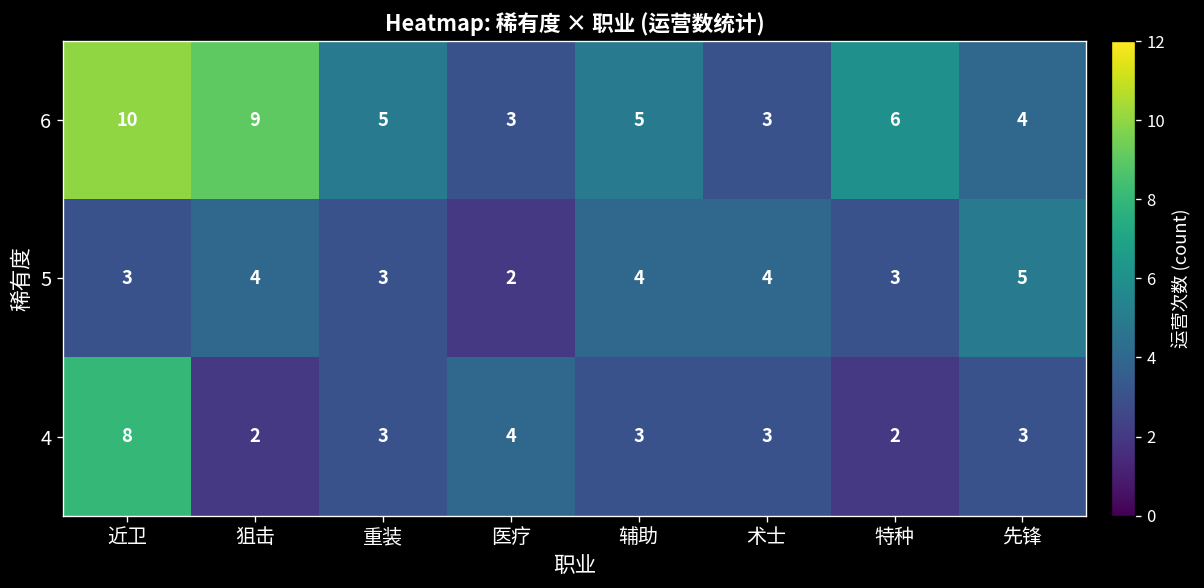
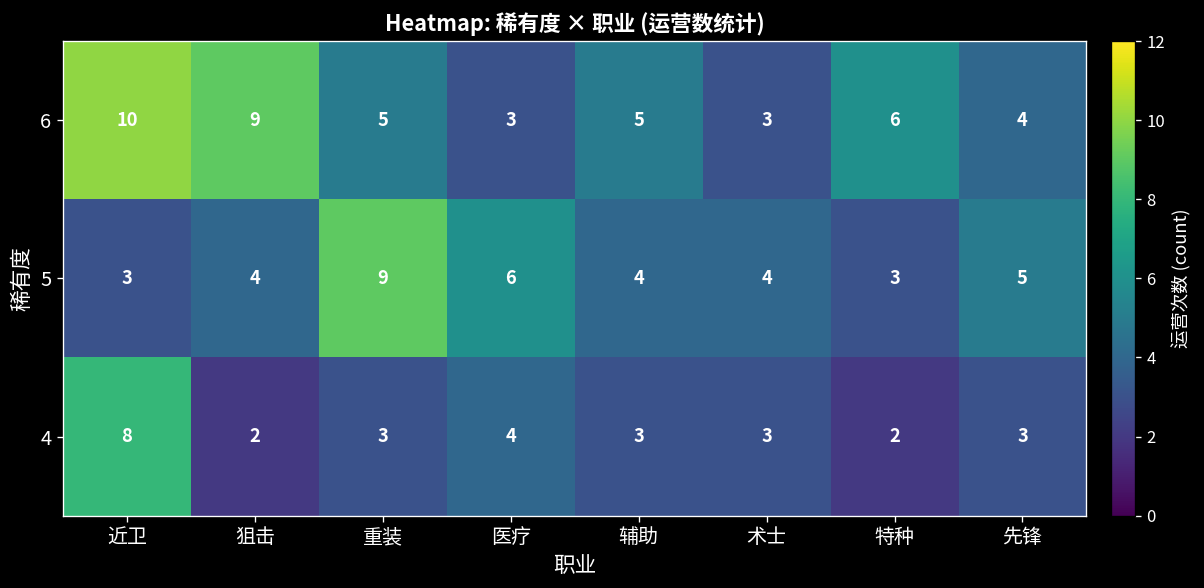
  {
    "6": {
      "近卫": 10,
      "狙击": 9,
      "重装": 5,
      "医疗": 3,
      "辅助": 5,
      "术士": 3,
      "特种": 6,
      "先锋": 4
    },
    "5": {
      "近卫": 3,
      "狙击": 4,
-     "重装": 3,
-     "医疗": 2,
+     "重装": 9,
+     "医疗": 6,
      "辅助": 4,
      "术士": 4,
      "特种": 3,
      "先锋": 5
    },
    "4": {
      "近卫": 8,
      "狙击": 2,
      "重装": 3,
      "医疗": 4,
      "辅助": 3,
      "术士": 3,
      "特种": 2,
      "先锋": 3
    }
  }
